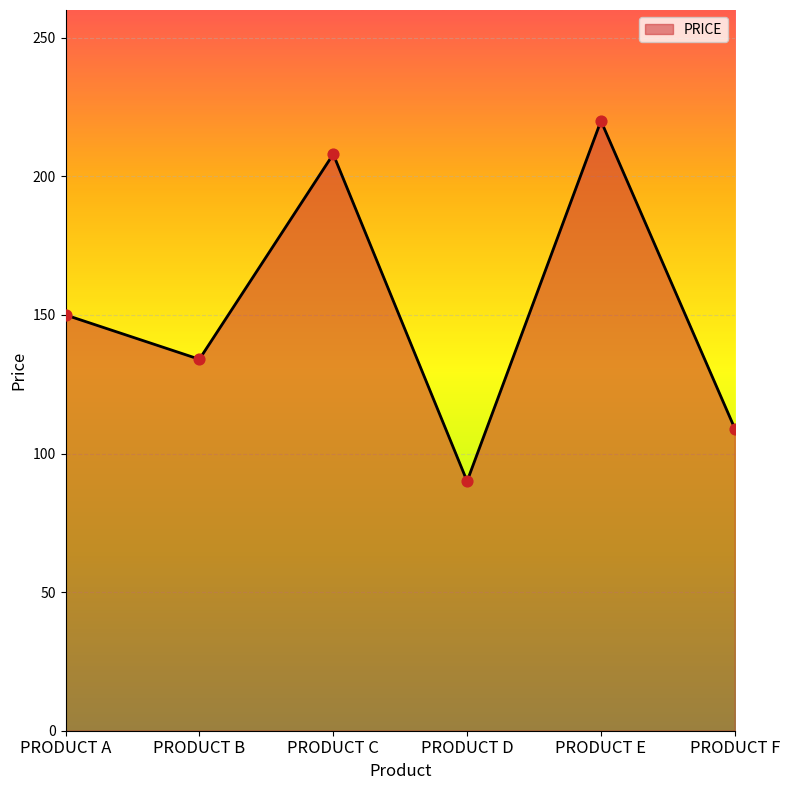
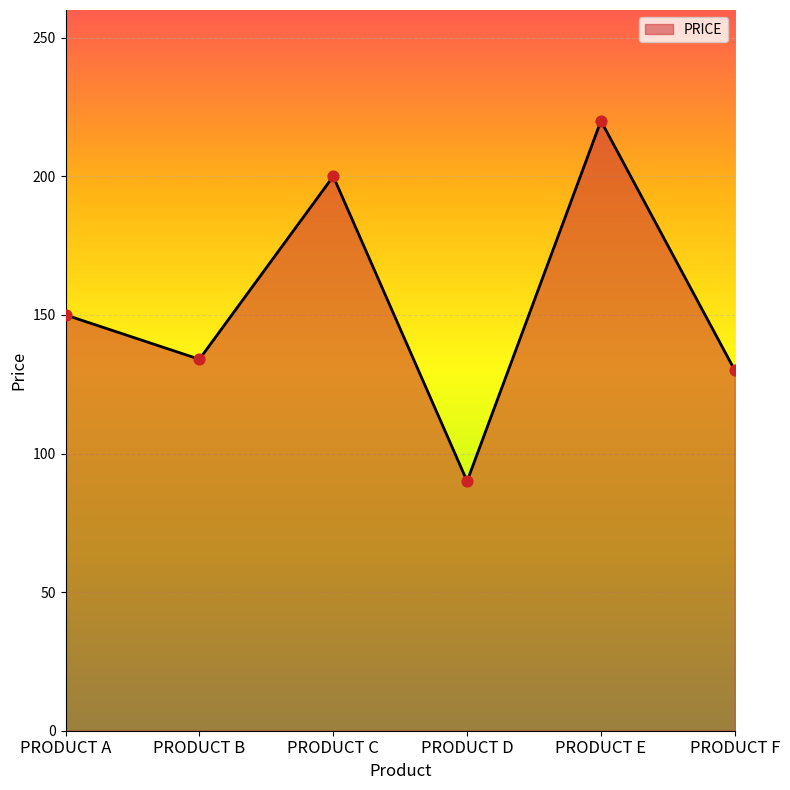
  {
    "PRODUCT A": 150,
    "PRODUCT B": 134,
-   "PRODUCT C": 208,
+   "PRODUCT C": 200,
    "PRODUCT D": 90,
    "PRODUCT E": 220,
-   "PRODUCT F": 109
+   "PRODUCT F": 130
  }
